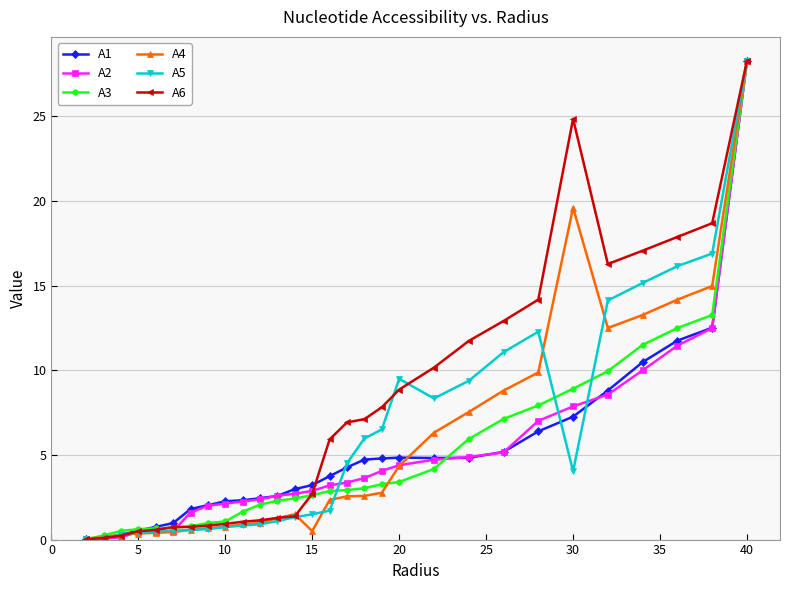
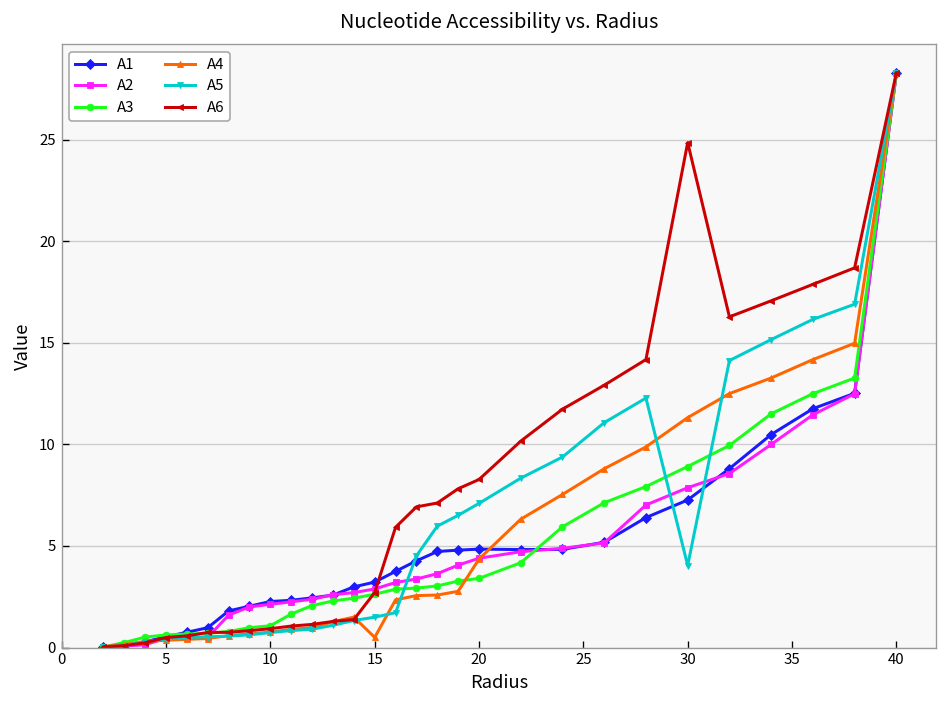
  {
    "A1": {
      "15": 3.2,
      "20": 4.8,
      "30": 7.3
    },
    "A2": {
      "15": 2.9,
      "30": 7.9
    },
    "A3": {
      "20": 3.4,
      "30": 8.9
    },
    "A4": {
      "15": 0.5,
-     "30": 19.6
+     "30": 11.3
    },
    "A5": {
      "15": 1.5,
-     "20": 9.5,
+     "20": 7.1,
      "30": 4.0
    },
    "A6": {
-     "20": 8.9,
+     "20": 8.3,
      "30": 24.9
    }
  }
